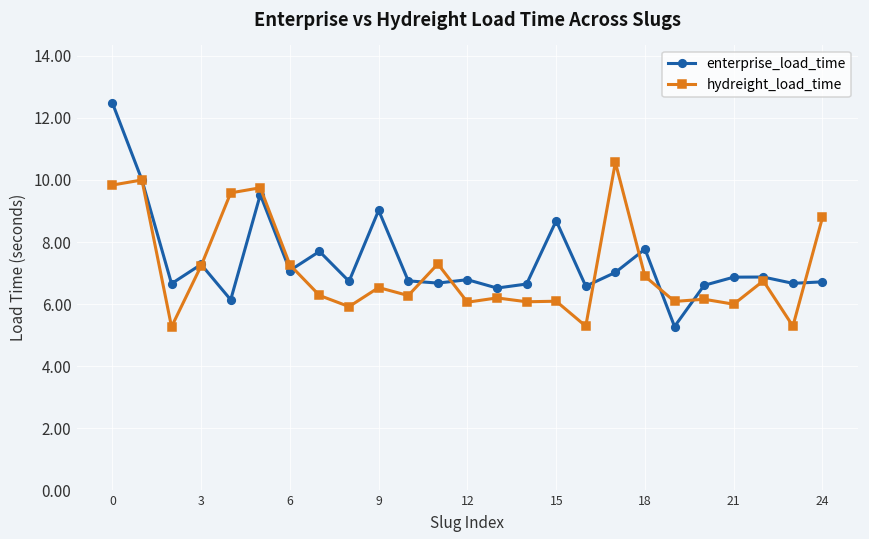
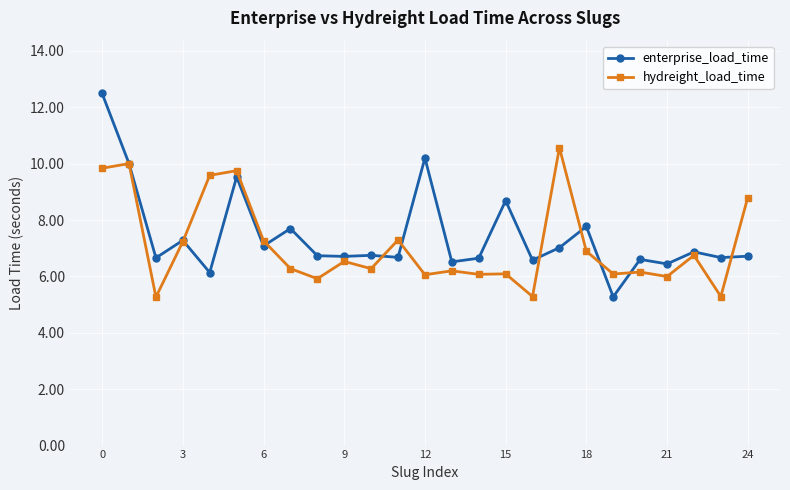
  {
    "enterprise_load_time": {
      "0": 12.5,
      "6": 7.1,
-     "9": 9.0,
-     "12": 6.8,
+     "9": 6.7,
+     "12": 10.2,
      "15": 8.7,
      "18": 7.8,
-     "21": 6.9,
+     "21": 6.4,
      "24": 6.7
    },
    "hydreight_load_time": {
      "0": 9.8,
      "6": 7.3,
      "9": 6.5,
      "12": 6.1,
      "15": 6.1,
      "18": 6.9,
      "21": 6.0,
      "24": 8.8
    }
  }
